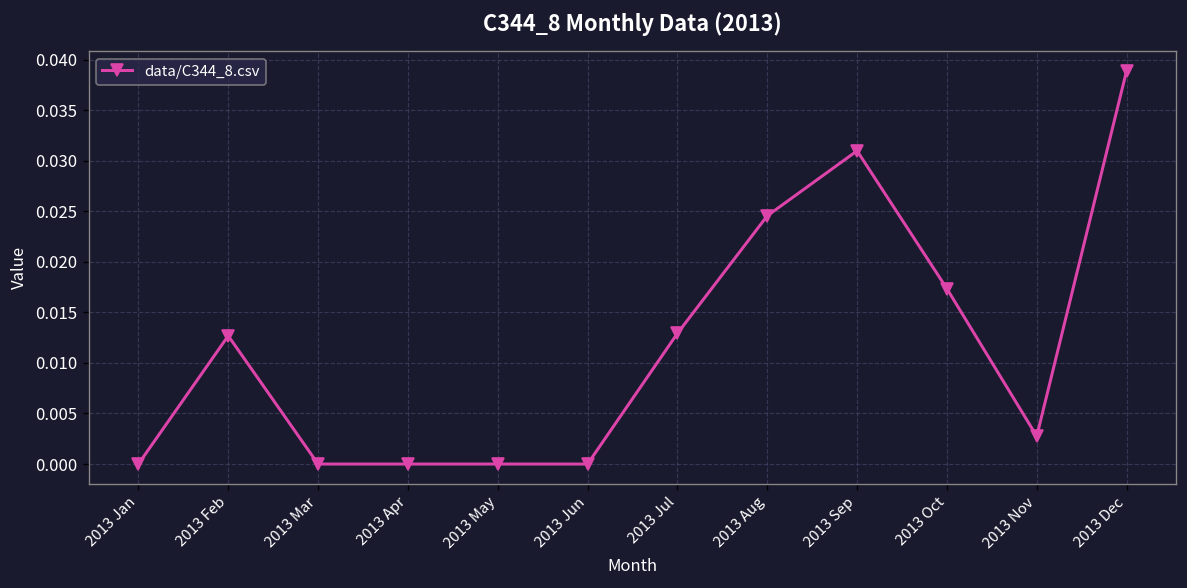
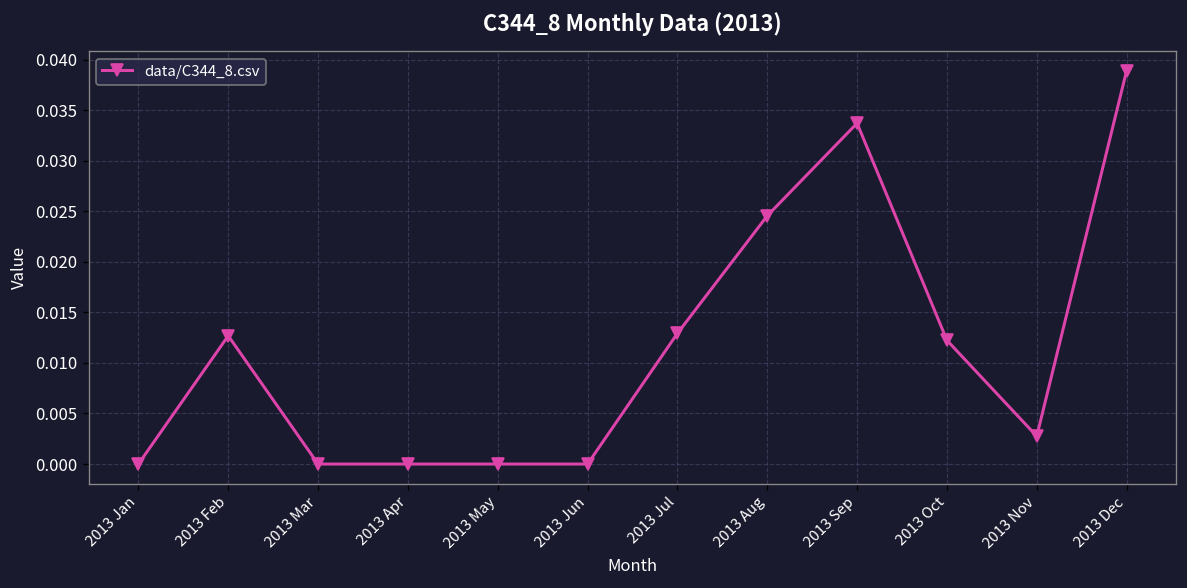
  {
    "2013 Jan": 0.000,
    "2013 Feb": 0.013,
    "2013 Mar": 0.000,
    "2013 Apr": 0.000,
    "2013 May": 0.000,
    "2013 Jun": 0.000,
    "2013 Jul": 0.013,
    "2013 Aug": 0.025,
-   "2013 Sep": 0.031,
-   "2013 Oct": 0.017,
+   "2013 Sep": 0.034,
+   "2013 Oct": 0.012,
    "2013 Nov": 0.003,
    "2013 Dec": 0.039
  }
